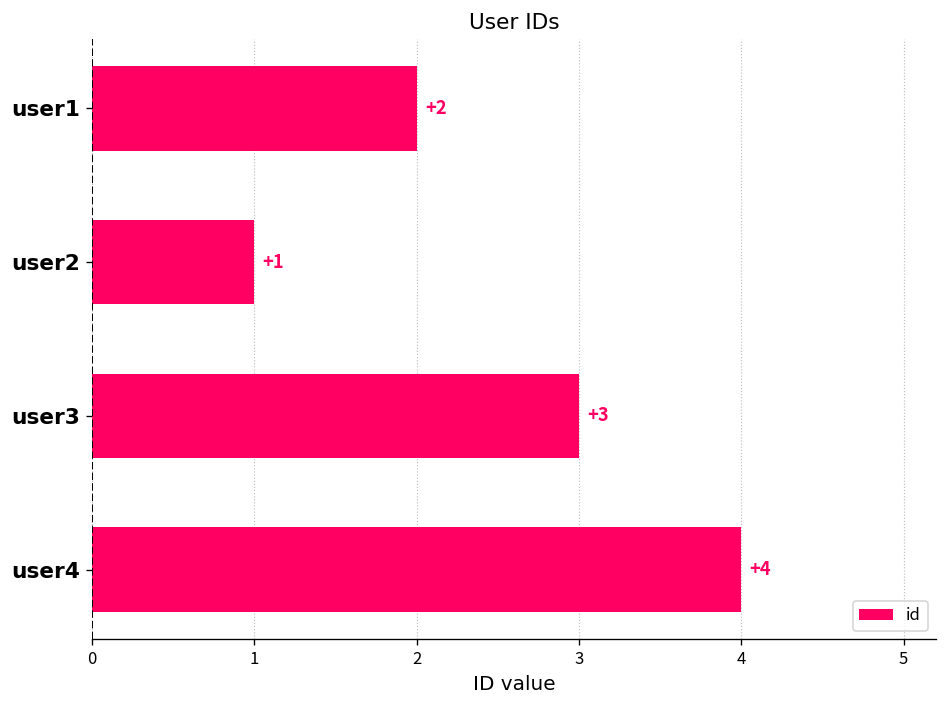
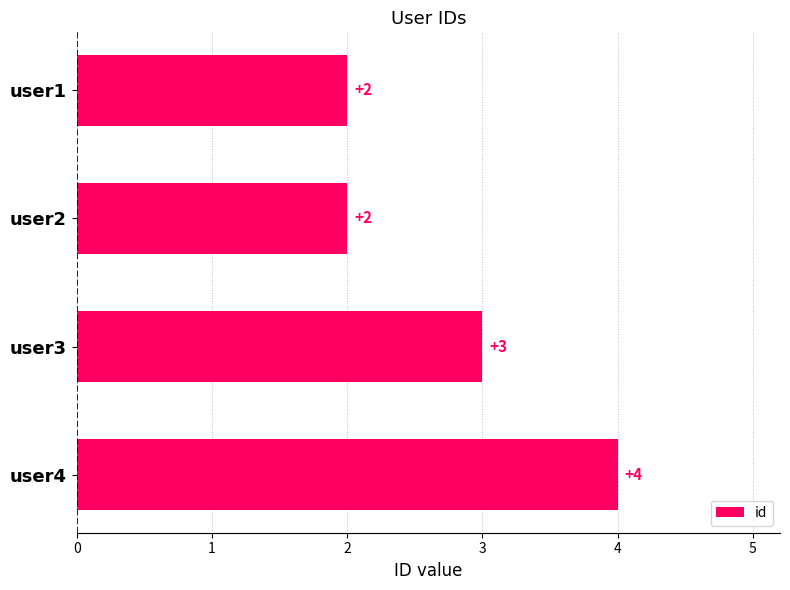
  {
    "user1": "+2",
-   "user2": "+1",
+   "user2": "+2",
    "user3": "+3",
    "user4": "+4"
  }
